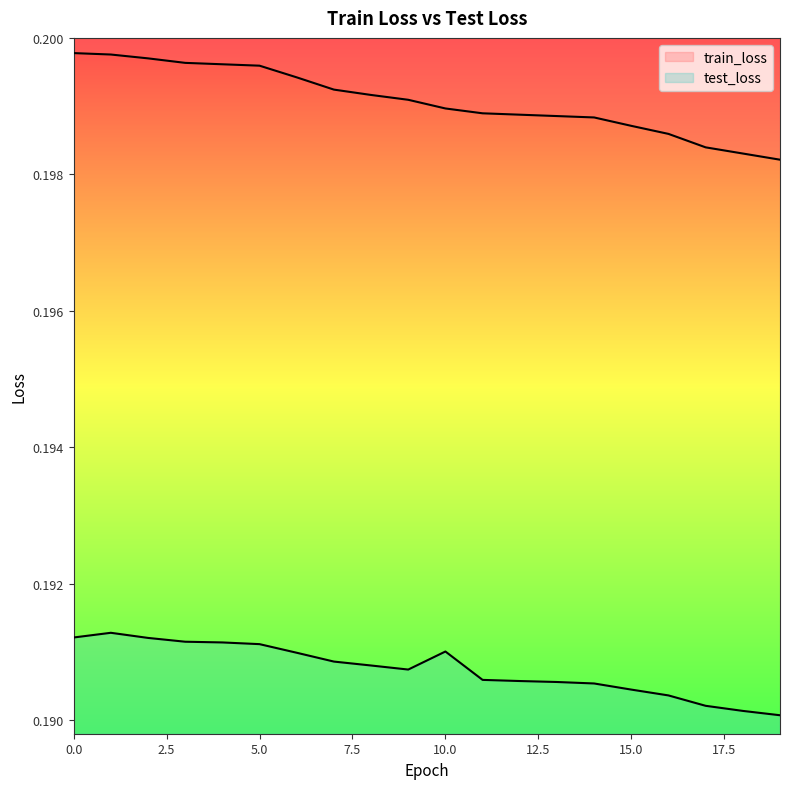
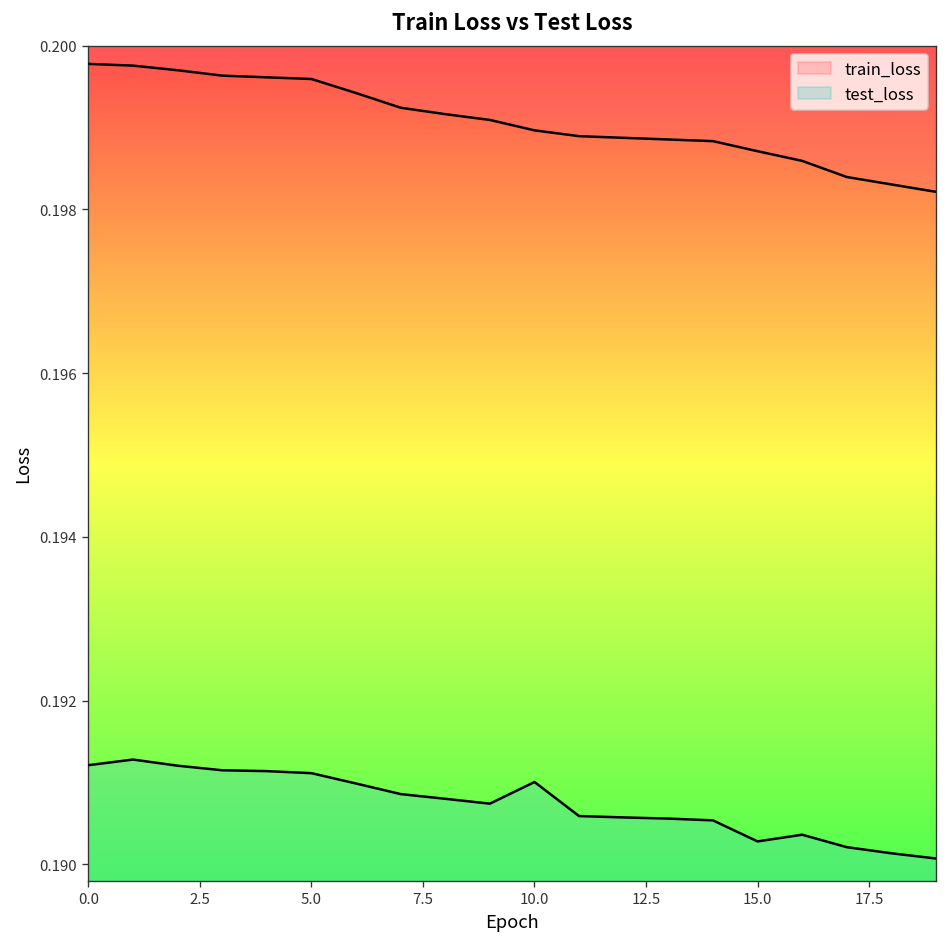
  {
    "test_loss": {
      "0.0": 0.1912,
      "5.0": 0.1911,
      "10.0": 0.1910,
-     "15.0": 0.1904
+     "15.0": 0.1903
    }
  }
